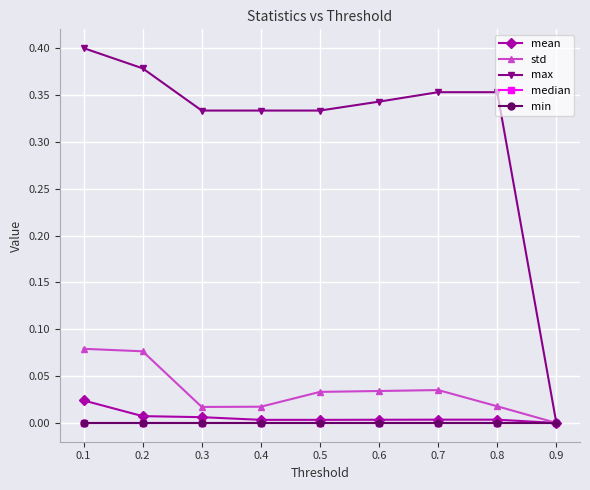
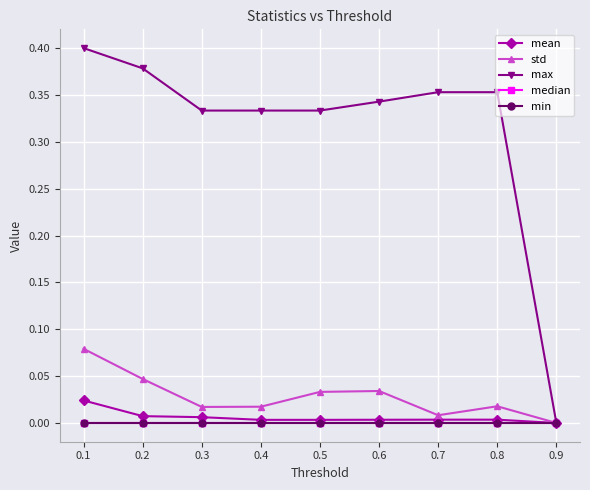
  {
    "std": {
      "0.1": 0.08,
-     "0.2": 0.08,
+     "0.2": 0.05,
      "0.3": 0.02,
      "0.4": 0.02,
      "0.5": 0.03,
      "0.6": 0.03,
-     "0.7": 0.04,
+     "0.7": 0.01,
      "0.8": 0.02
    }
  }
